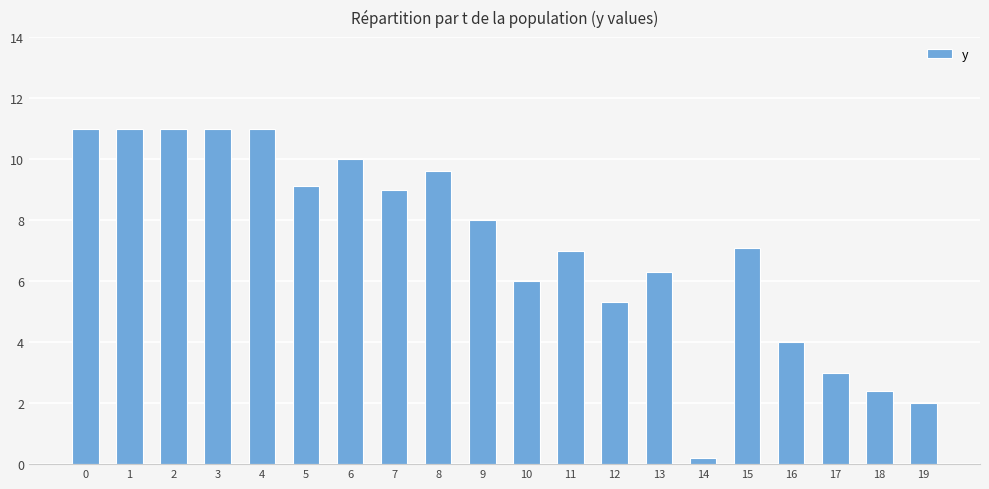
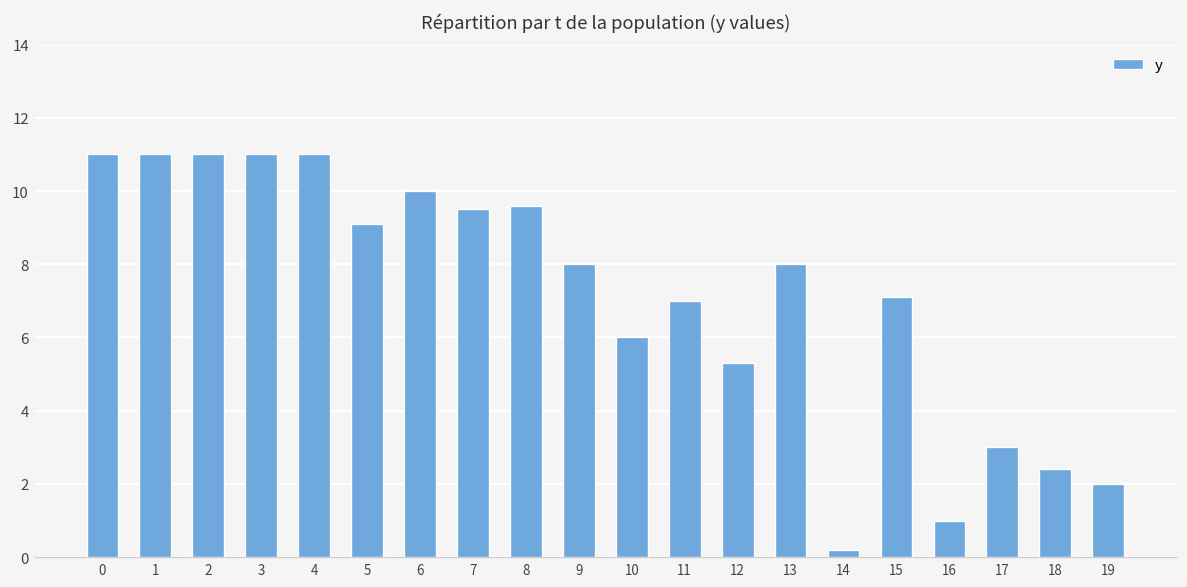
  {
    "0": 11.0,
    "1": 11.0,
    "2": 11.0,
    "3": 11.0,
    "4": 11.0,
    "5": 9.1,
    "6": 10.0,
-   "7": 9.0,
+   "7": 9.5,
    "8": 9.6,
    "9": 8.0,
    "10": 6.0,
    "11": 7.0,
    "12": 5.3,
-   "13": 6.3,
+   "13": 8.0,
    "14": 0.2,
    "15": 7.1,
-   "16": 4,
+   "16": 1,
    "17": 3.0,
    "18": 2.4,
    "19": 2.0
  }
